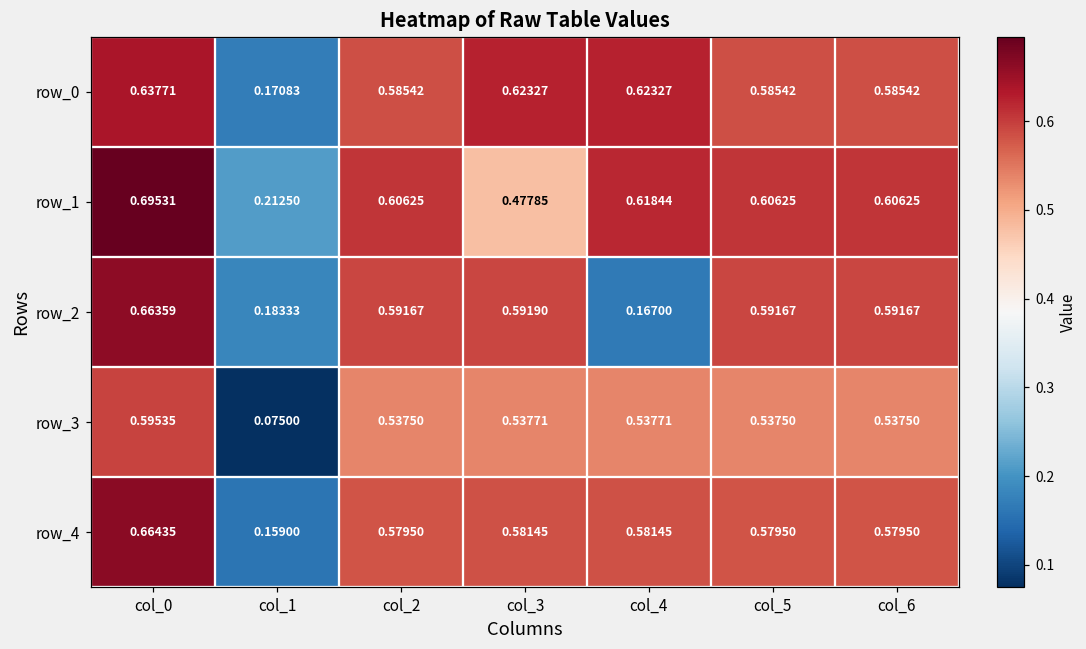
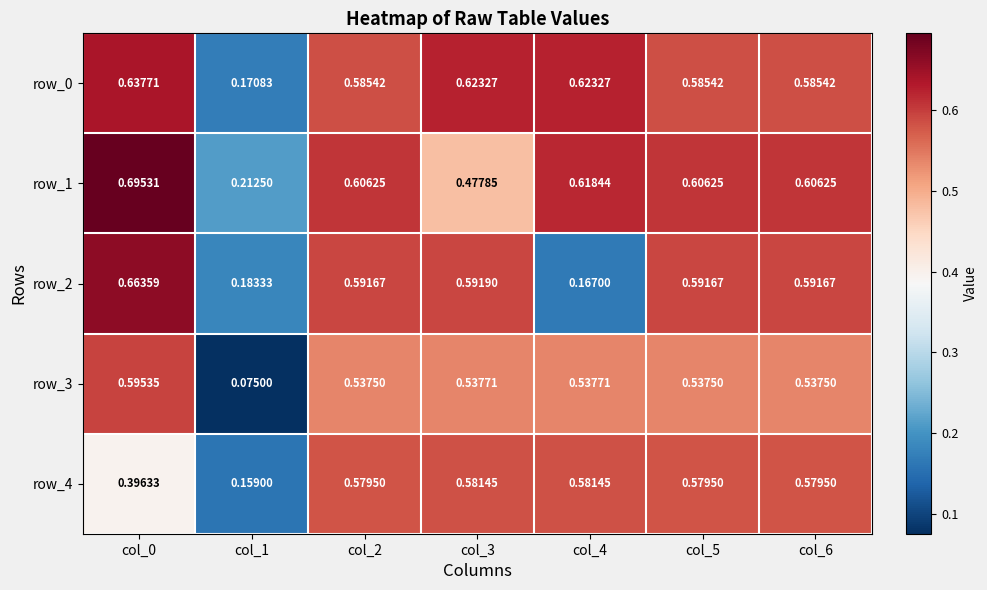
  {
    "row_0": {
      "col_0": 0.63771,
      "col_1": 0.17083,
      "col_2": 0.58542,
      "col_3": 0.62327,
      "col_4": 0.62327,
      "col_5": 0.58542,
      "col_6": 0.58542
    },
    "row_1": {
      "col_0": 0.69531,
      "col_1": 0.21250,
      "col_2": 0.60625,
      "col_3": 0.47785,
      "col_4": 0.61844,
      "col_5": 0.60625,
      "col_6": 0.60625
    },
    "row_2": {
      "col_0": 0.66359,
      "col_1": 0.18333,
      "col_2": 0.59167,
      "col_3": 0.59190,
      "col_4": 0.16700,
      "col_5": 0.59167,
      "col_6": 0.59167
    },
    "row_3": {
      "col_0": 0.59535,
      "col_1": 0.07500,
      "col_2": 0.53750,
      "col_3": 0.53771,
      "col_4": 0.53771,
      "col_5": 0.53750,
      "col_6": 0.53750
    },
    "row_4": {
-     "col_0": 0.66435,
+     "col_0": 0.39633,
      "col_1": 0.15900,
      "col_2": 0.57950,
      "col_3": 0.58145,
      "col_4": 0.58145,
      "col_5": 0.57950,
      "col_6": 0.57950
    }
  }
